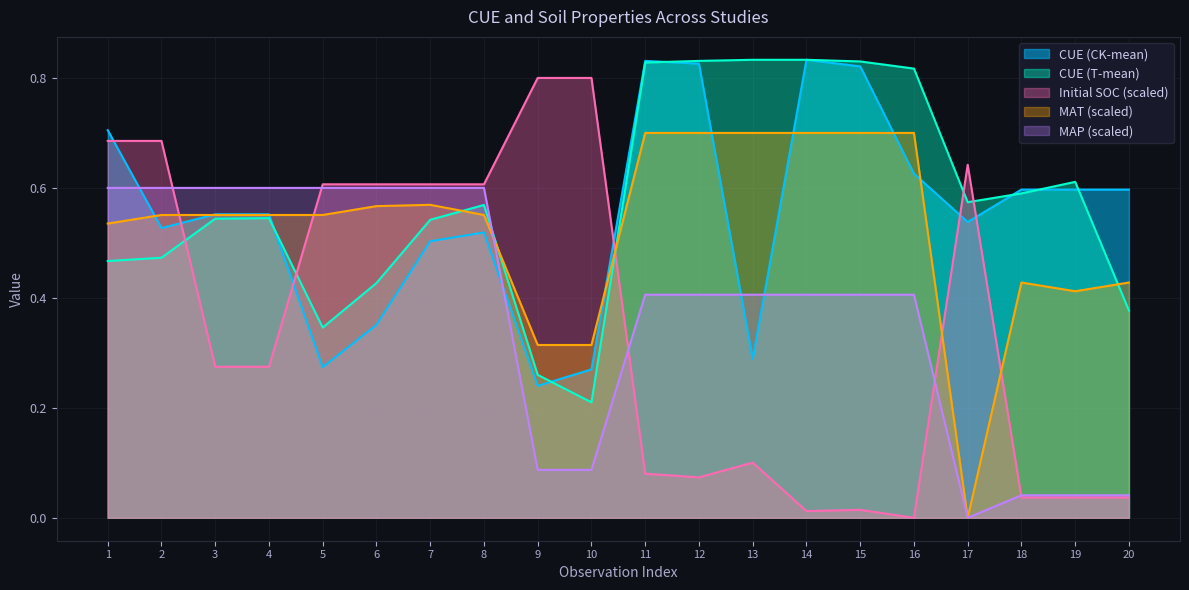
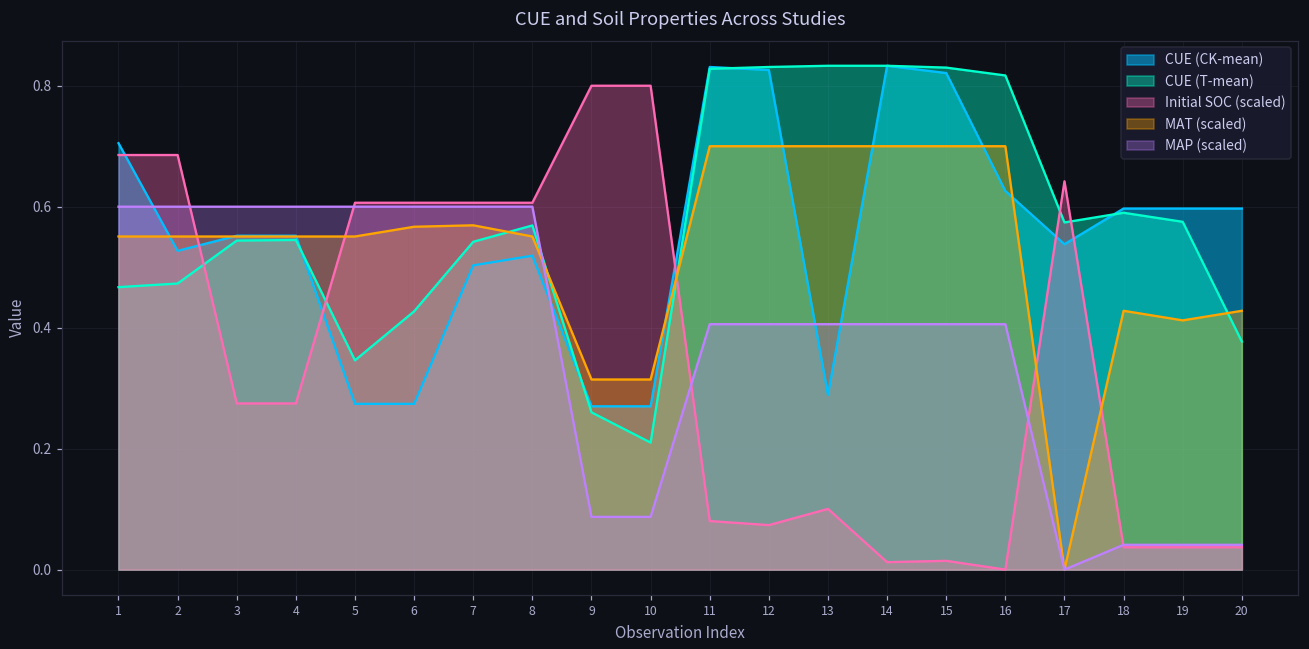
  {
    "CUE (CK-mean)": {
      "1": 0.71,
      "2": 0.53,
      "5": 0.27,
-     "6": 0.35,
+     "6": 0.27,
      "7": 0.50,
      "8": 0.52,
-     "9": 0.24,
+     "9": 0.27,
      "10": 0.27,
      "12": 0.83,
      "13": 0.29,
      "15": 0.82,
      "16": 0.63,
      "17": 0.54,
      "18": 0.60,
      "19": 0.60,
      "20": 0.60
    },
    "CUE (T-mean)": {
      "1": 0.47,
      "2": 0.47,
      "3": 0.54,
      "4": 0.55,
      "5": 0.35,
      "6": 0.43,
      "7": 0.54,
      "8": 0.57,
      "9": 0.26,
      "10": 0.21,
      "12": 0.83,
      "13": 0.83,
      "15": 0.83,
      "16": 0.82,
      "17": 0.57,
      "18": 0.59,
-     "19": 0.61,
+     "19": 0.58,
      "20": 0.38
    },
    "MAT (scaled)": {
-     "1": 0.54,
+     "1": 0.55,
      "2": 0.55,
      "5": 0.55,
      "6": 0.57,
      "7": 0.57,
      "8": 0.55,
      "9": 0.31,
      "10": 0.31,
      "11": 0.70,
      "12": 0.70,
      "13": 0.70,
      "14": 0.70,
      "15": 0.70,
      "16": 0.70,
      "18": 0.43,
      "19": 0.41,
      "20": 0.43
    }
  }
